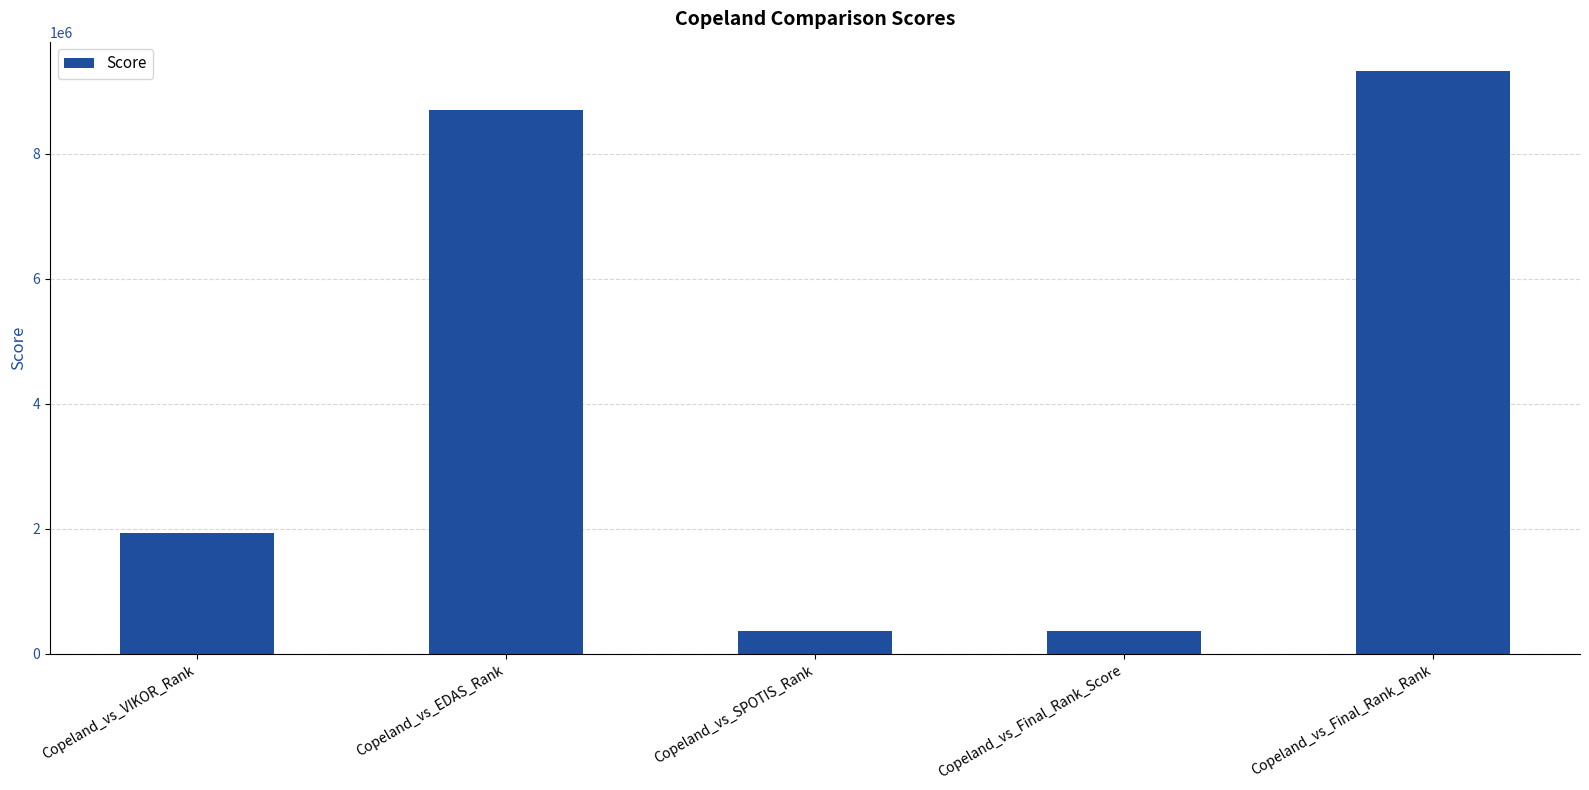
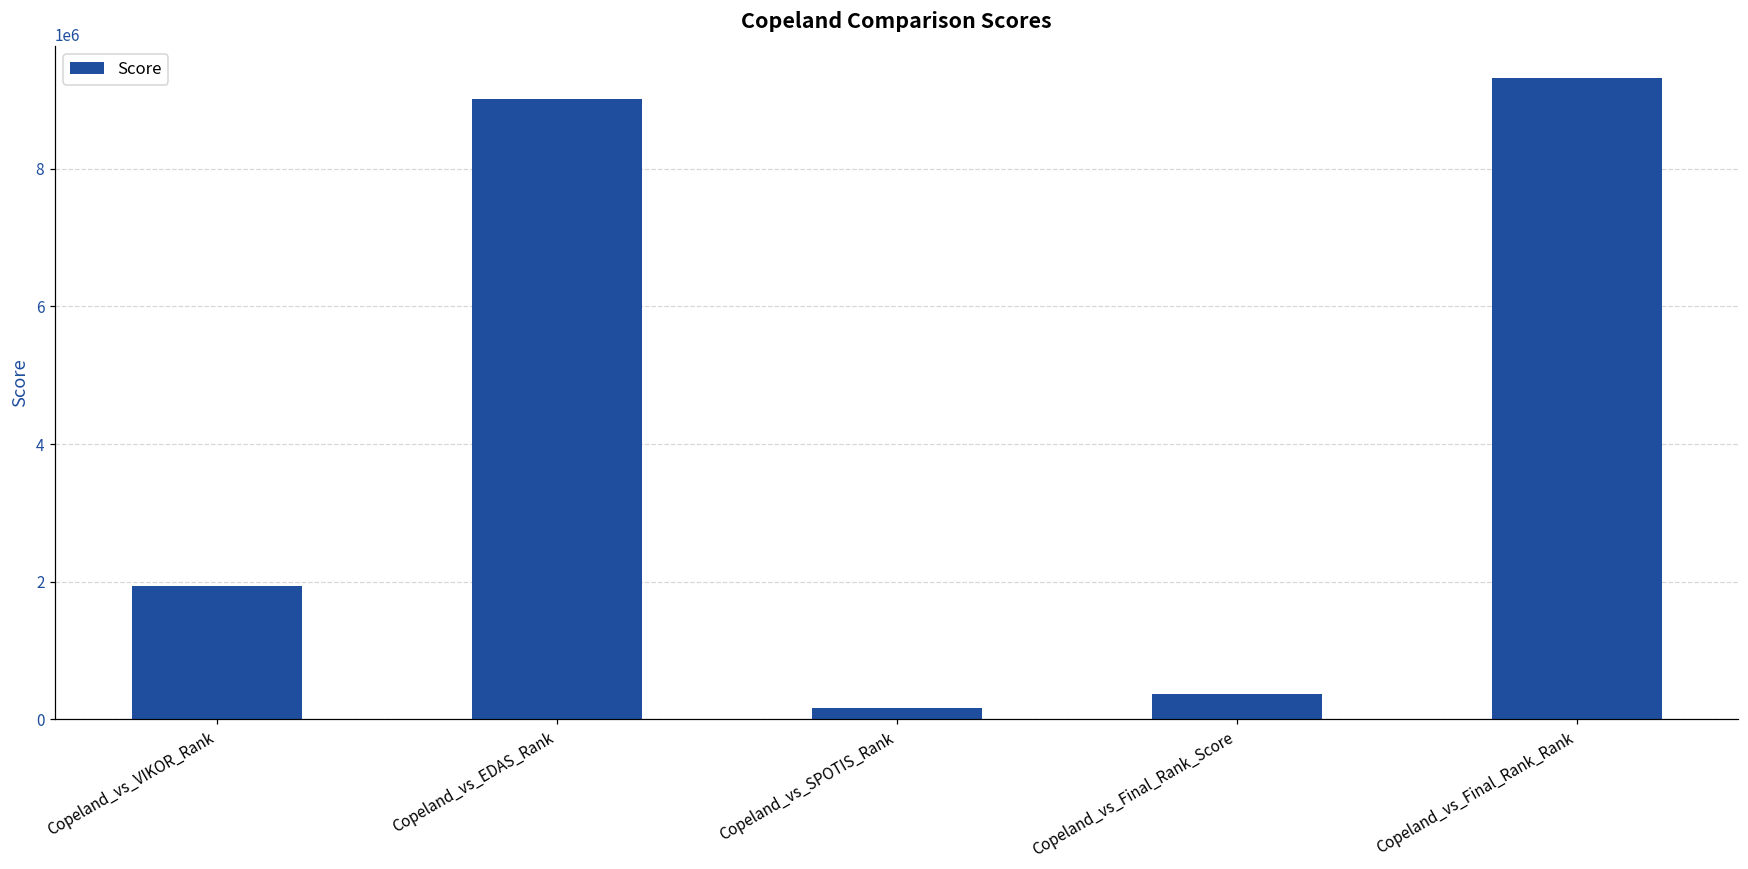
  {
    "Copeland_vs_VIKOR_Rank": 1900000,
-   "Copeland_vs_EDAS_Rank": 8700000,
-   "Copeland_vs_SPOTIS_Rank": 400000,
+   "Copeland_vs_EDAS_Rank": 9000000,
+   "Copeland_vs_SPOTIS_Rank": 200000,
    "Copeland_vs_Final_Rank_Score": 400000,
    "Copeland_vs_Final_Rank_Rank": 9300000
  }
